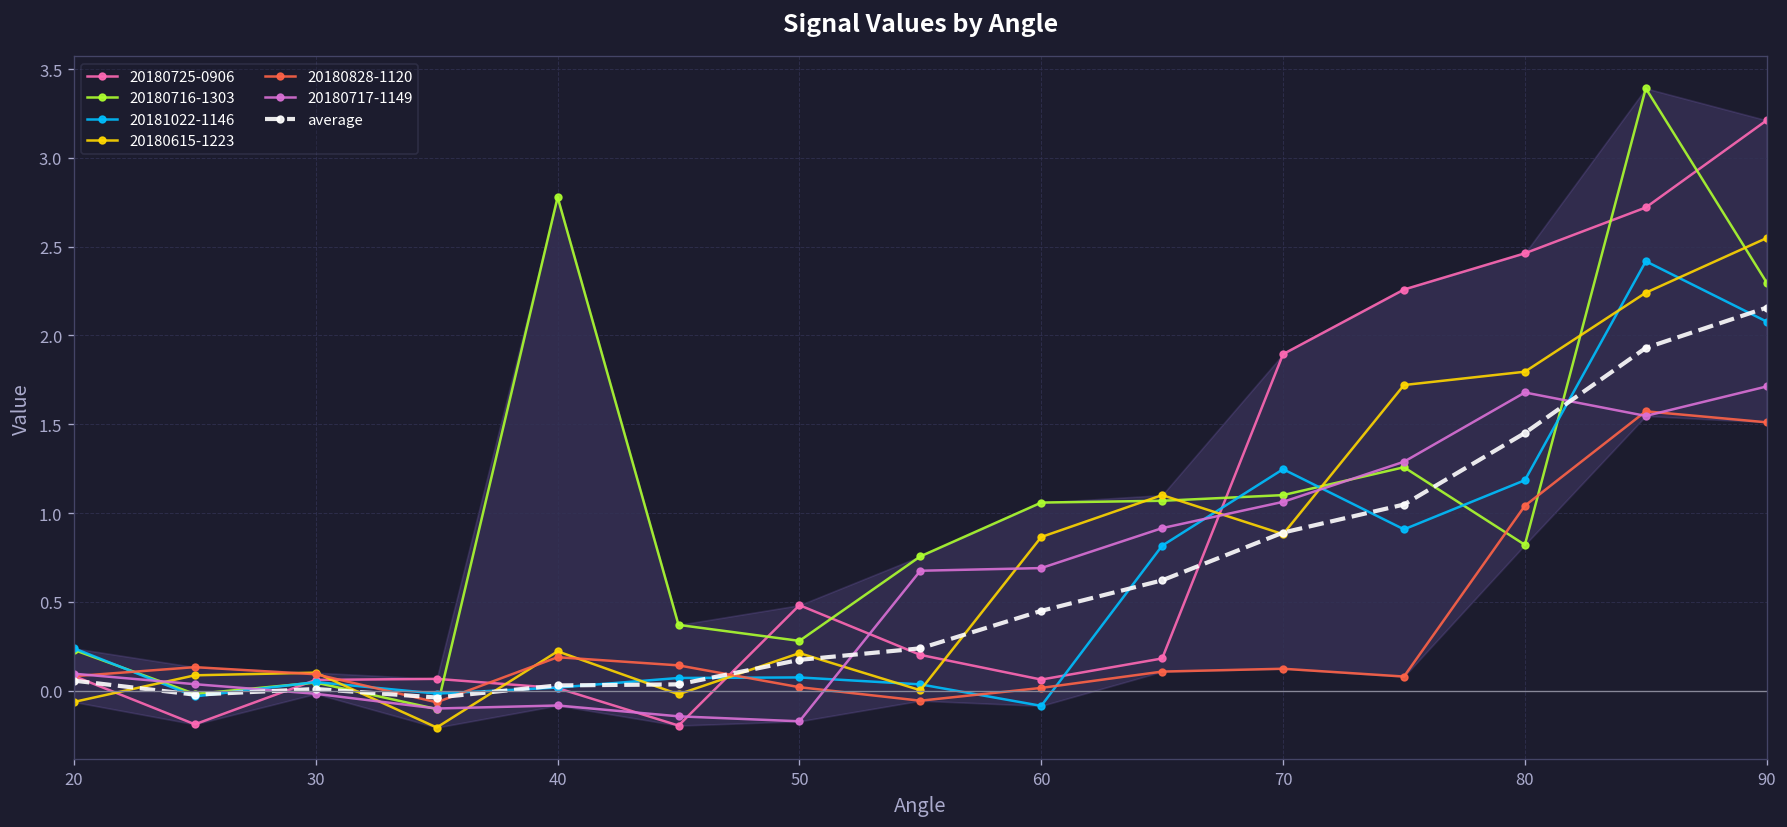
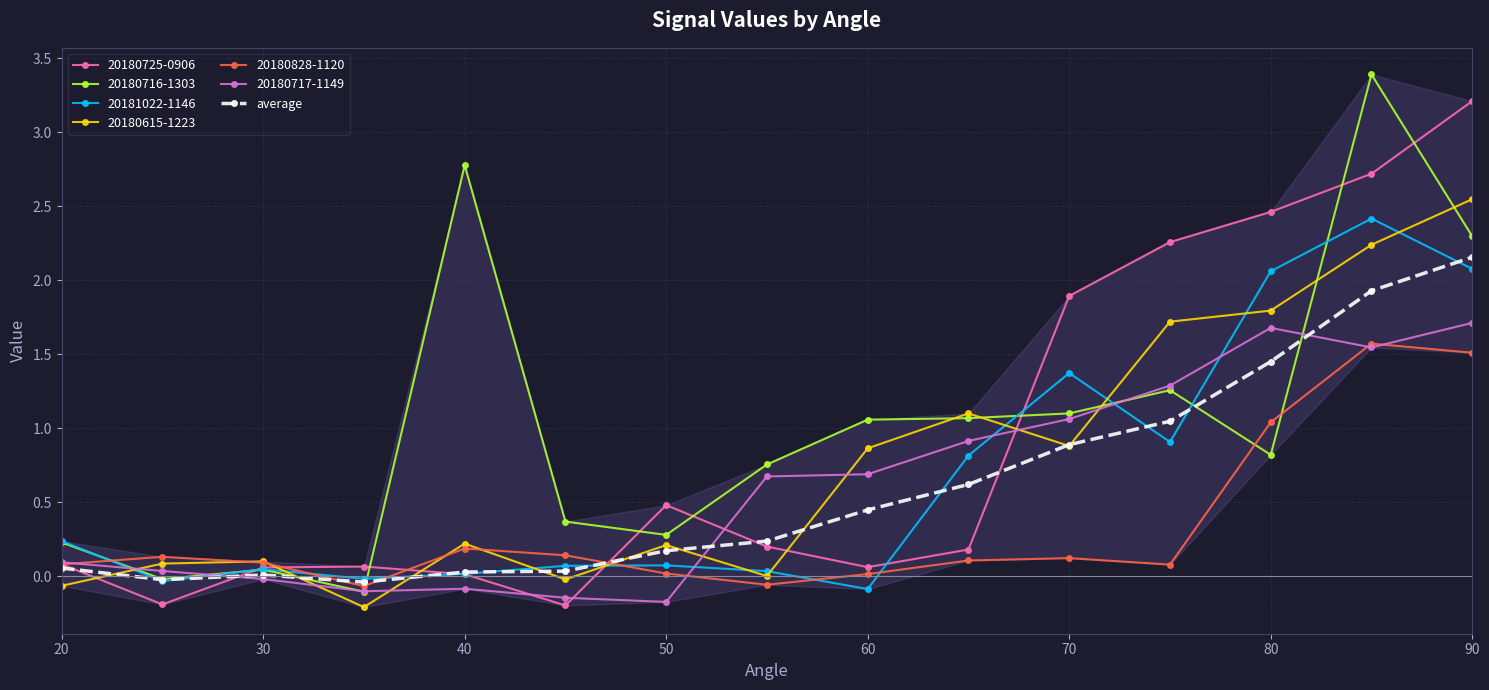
  {
    "20180716-1303": {
      "50": 0.28,
      "70": 1.10,
      "80": 0.82,
      "90": 2.30
    },
    "20181022-1146": {
      "50": 0.07,
      "60": -0.09,
-     "70": 1.25,
-     "80": 1.19,
+     "70": 1.37,
+     "80": 2.06,
      "90": 2.08
    },
    "20180615-1223": {
      "20": -0.06,
      "40": 0.22,
      "50": 0.21,
      "60": 0.87,
      "80": 1.80,
      "90": 2.55
    },
    "20180828-1120": {
      "40": 0.19,
      "50": 0.02,
      "60": 0.02,
      "70": 0.12,
      "80": 1.04,
      "90": 1.51
    },
    "average": {
      "20": 0.06,
      "30": 0.01,
      "50": 0.17,
      "60": 0.45,
      "80": 1.45,
      "90": 2.16
    }
  }
